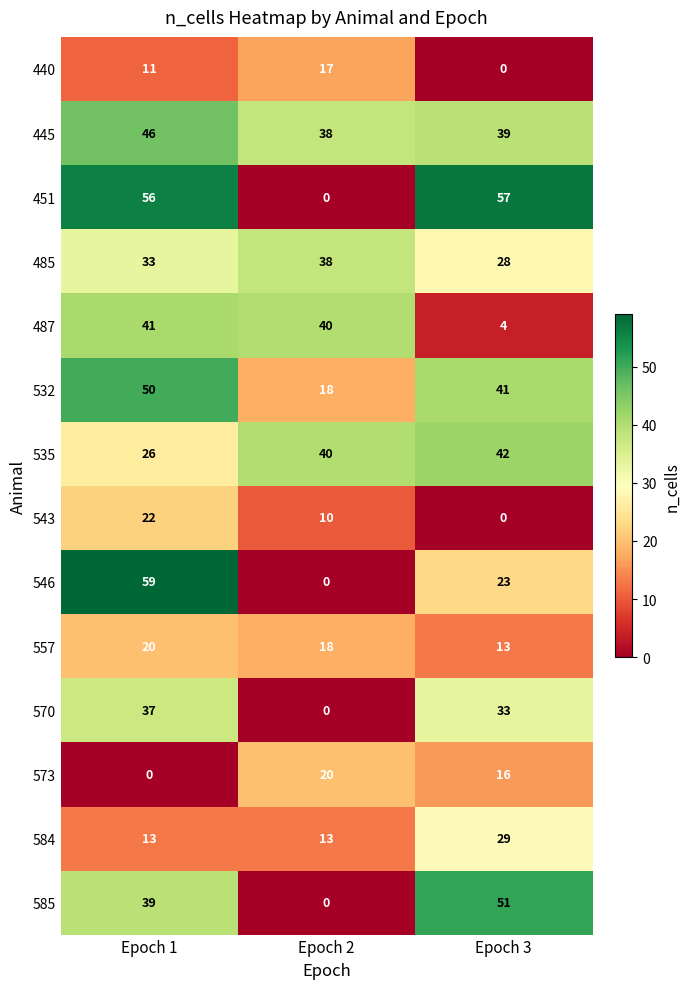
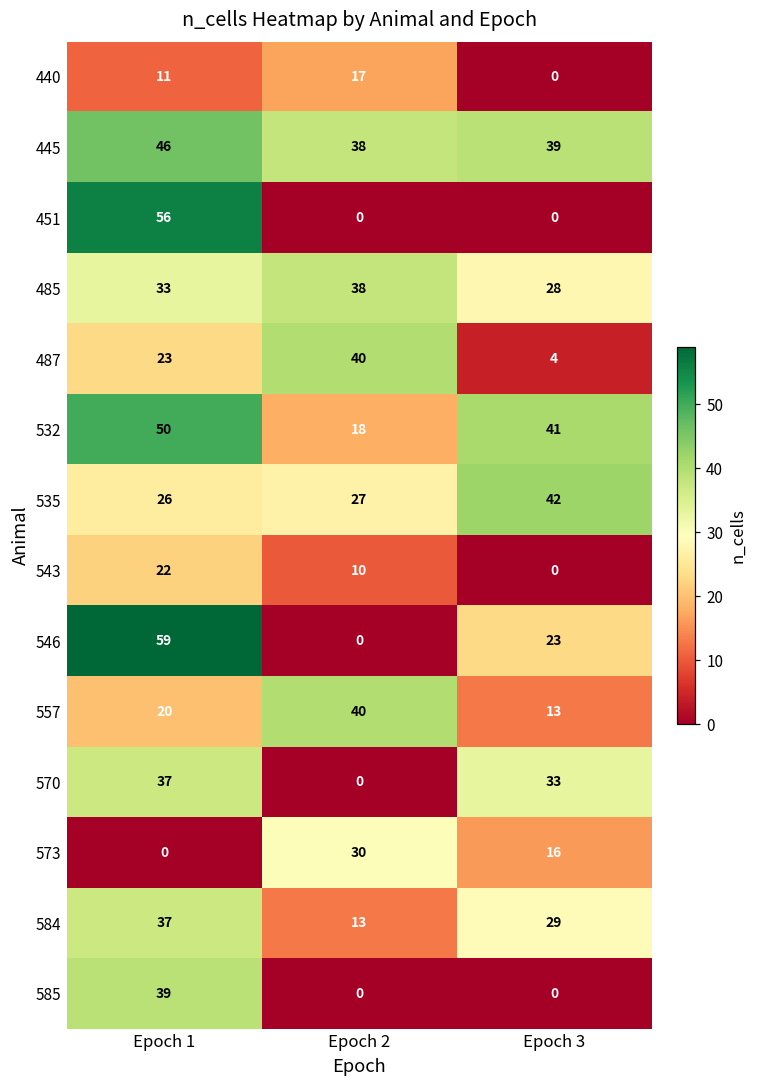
  {
    "440": {
      "Epoch 1": 11,
      "Epoch 2": 17,
      "Epoch 3": 0
    },
    "445": {
      "Epoch 1": 46,
      "Epoch 2": 38,
      "Epoch 3": 39
    },
    "451": {
      "Epoch 1": 56,
      "Epoch 2": 0,
-     "Epoch 3": 57
+     "Epoch 3": 0
    },
    "485": {
      "Epoch 1": 33,
      "Epoch 2": 38,
      "Epoch 3": 28
    },
    "487": {
-     "Epoch 1": 41,
+     "Epoch 1": 23,
      "Epoch 2": 40,
      "Epoch 3": 4
    },
    "532": {
      "Epoch 1": 50,
      "Epoch 2": 18,
      "Epoch 3": 41
    },
    "535": {
      "Epoch 1": 26,
-     "Epoch 2": 40,
+     "Epoch 2": 27,
      "Epoch 3": 42
    },
    "543": {
      "Epoch 1": 22,
      "Epoch 2": 10,
      "Epoch 3": 0
    },
    "546": {
      "Epoch 1": 59,
      "Epoch 2": 0,
      "Epoch 3": 23
    },
    "557": {
      "Epoch 1": 20,
-     "Epoch 2": 18,
+     "Epoch 2": 40,
      "Epoch 3": 13
    },
    "570": {
      "Epoch 1": 37,
      "Epoch 2": 0,
      "Epoch 3": 33
    },
    "573": {
      "Epoch 1": 0,
-     "Epoch 2": 20,
+     "Epoch 2": 30,
      "Epoch 3": 16
    },
    "584": {
-     "Epoch 1": 13,
+     "Epoch 1": 37,
      "Epoch 2": 13,
      "Epoch 3": 29
    },
    "585": {
      "Epoch 1": 39,
      "Epoch 2": 0,
-     "Epoch 3": 51
+     "Epoch 3": 0
    }
  }
